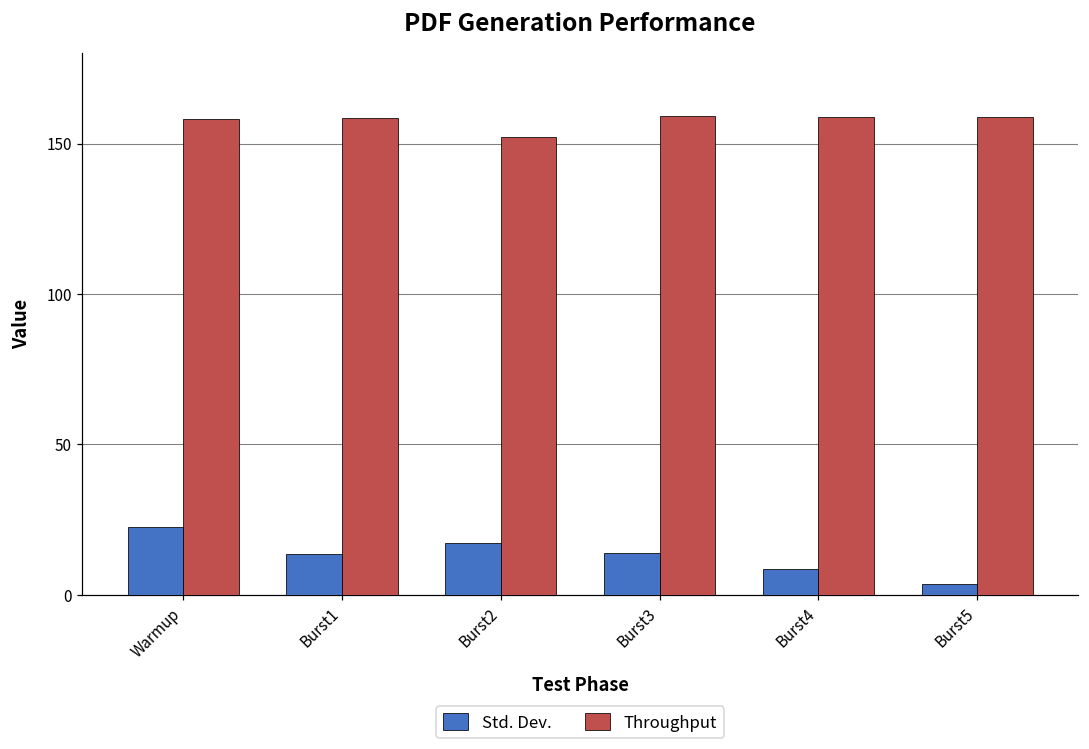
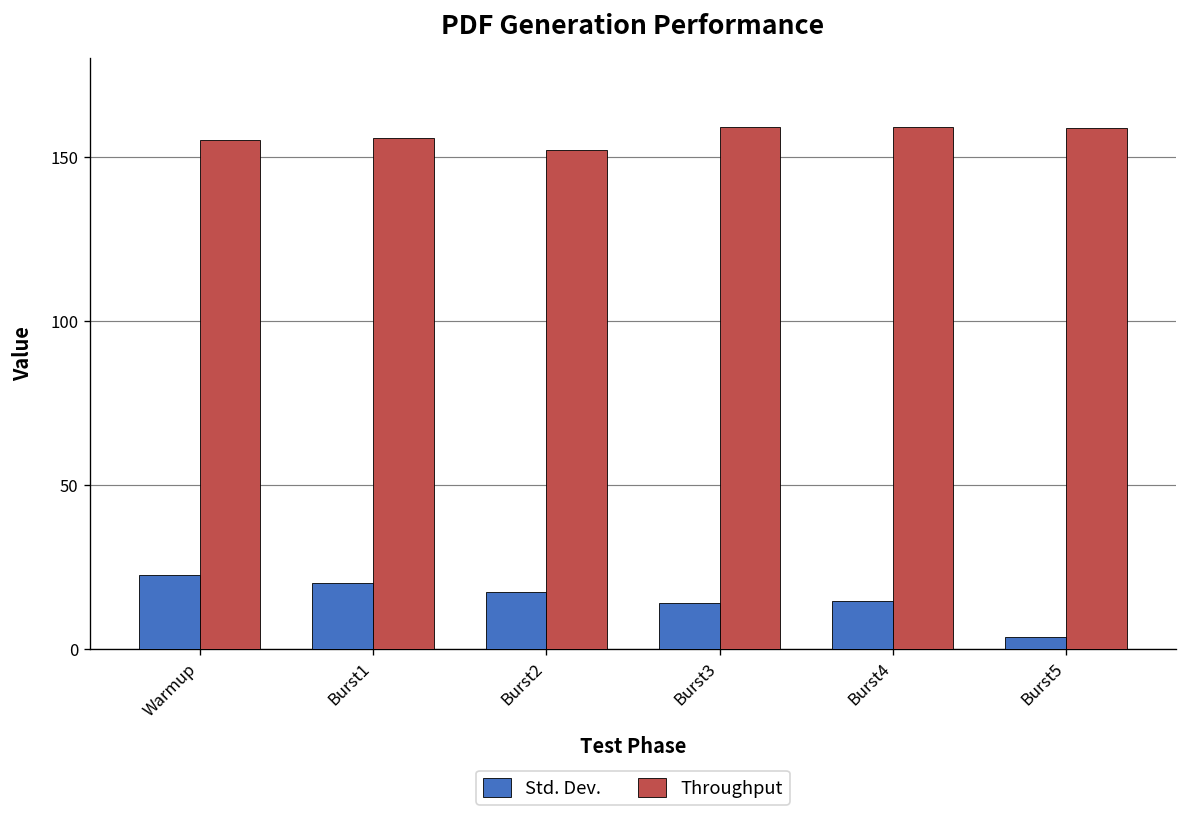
  {
    "Std. Dev.": {
      "Warmup": 23,
-     "Burst1": 14,
+     "Burst1": 20,
      "Burst2": 17,
      "Burst3": 14,
-     "Burst4": 9,
+     "Burst4": 14,
      "Burst5": 4
    },
    "Throughput": {
-     "Warmup": 158,
-     "Burst1": 159,
+     "Warmup": 155,
+     "Burst1": 156,
      "Burst2": 152,
      "Burst3": 159,
      "Burst4": 159,
      "Burst5": 159
    }
  }
